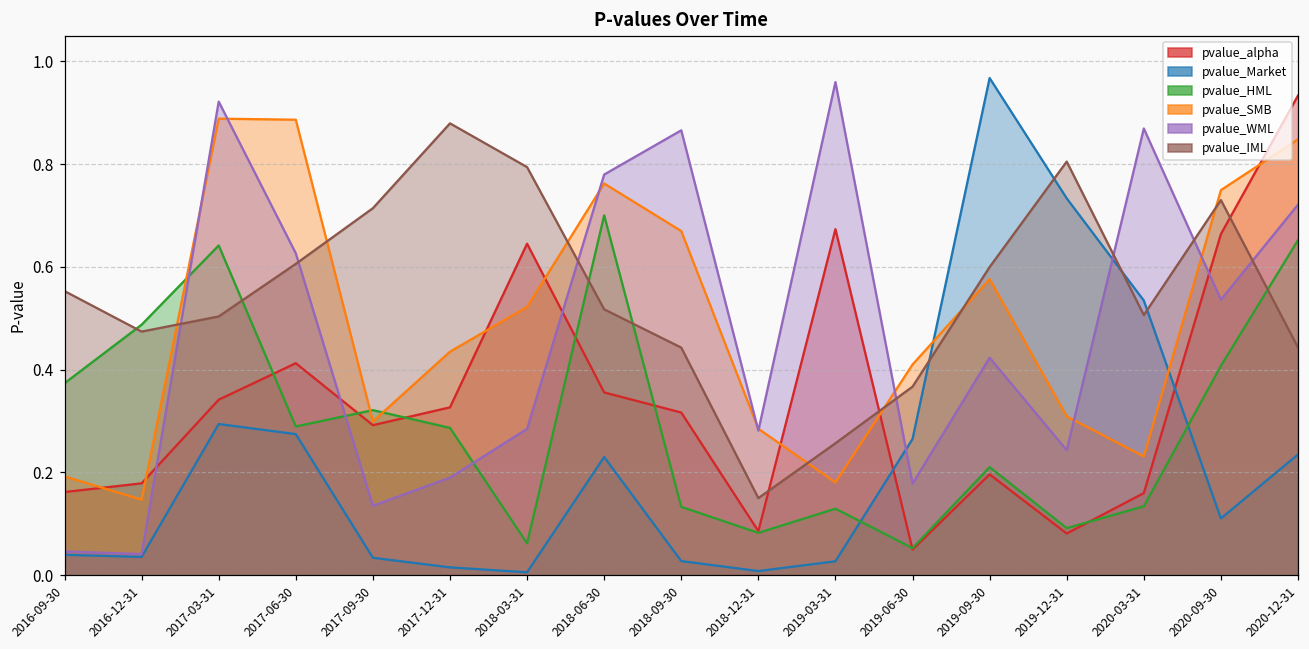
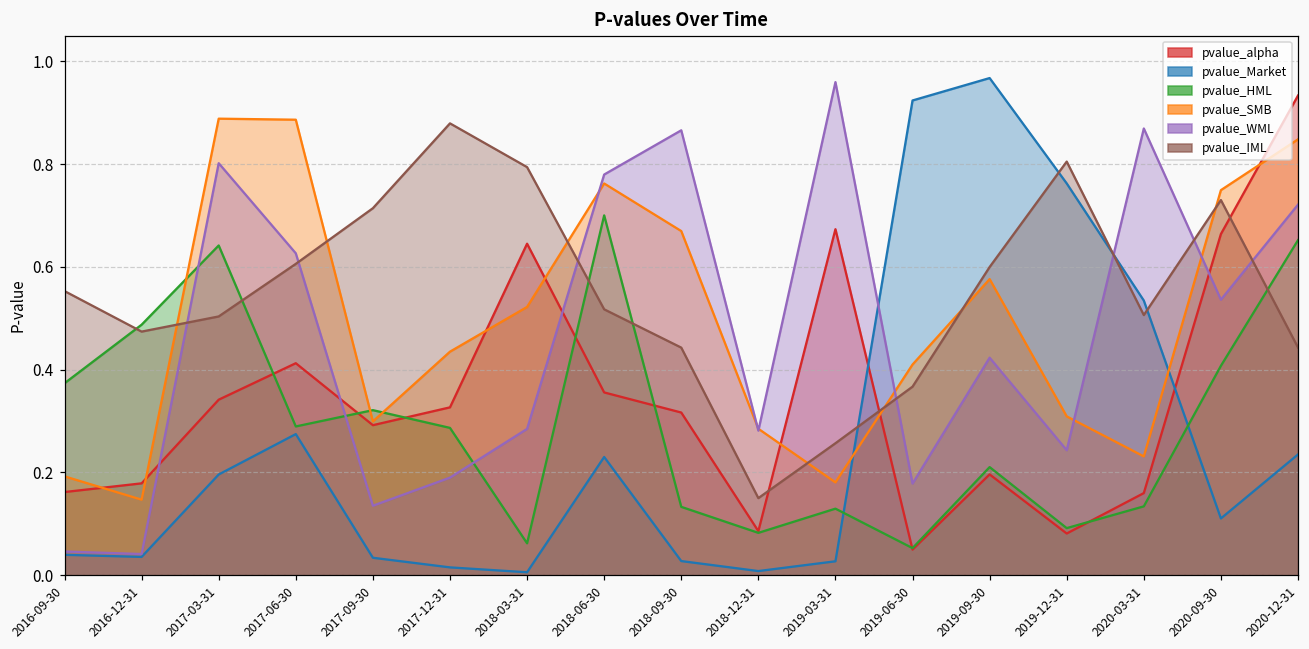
  {
    "pvalue_Market": {
      "2016-09-30": 0.04,
      "2016-12-31": 0.04,
-     "2017-03-31": 0.29,
+     "2017-03-31": 0.20,
      "2017-06-30": 0.27,
      "2017-09-30": 0.03,
      "2017-12-31": 0.02,
      "2018-03-31": 0.01,
      "2018-06-30": 0.23,
      "2018-09-30": 0.03,
      "2018-12-31": 0.01,
      "2019-03-31": 0.03,
-     "2019-06-30": 0.26,
+     "2019-06-30": 0.92,
      "2019-09-30": 0.97,
-     "2019-12-31": 0.73,
+     "2019-12-31": 0.76,
      "2020-03-31": 0.53,
      "2020-09-30": 0.11,
      "2020-12-31": 0.23
    },
    "pvalue_HML": {
      "2016-09-30": 0.37,
      "2016-12-31": 0.49,
      "2017-03-31": 0.64,
      "2017-06-30": 0.29,
      "2017-09-30": 0.32,
      "2017-12-31": 0.29,
      "2018-03-31": 0.06,
      "2018-06-30": 0.70,
      "2018-09-30": 0.13,
      "2019-03-31": 0.13,
      "2019-09-30": 0.21,
      "2019-12-31": 0.09,
      "2020-03-31": 0.13,
      "2020-09-30": 0.41,
      "2020-12-31": 0.65
    },
    "pvalue_WML": {
      "2016-09-30": 0.05,
      "2016-12-31": 0.04,
-     "2017-03-31": 0.92,
+     "2017-03-31": 0.80,
      "2017-06-30": 0.63,
      "2017-09-30": 0.14,
      "2017-12-31": 0.19,
      "2018-03-31": 0.28,
      "2018-06-30": 0.78,
      "2018-09-30": 0.87,
      "2019-03-31": 0.96,
      "2019-06-30": 0.18,
      "2019-09-30": 0.42,
      "2019-12-31": 0.24,
      "2020-03-31": 0.87,
      "2020-09-30": 0.54,
      "2020-12-31": 0.72
    }
  }
